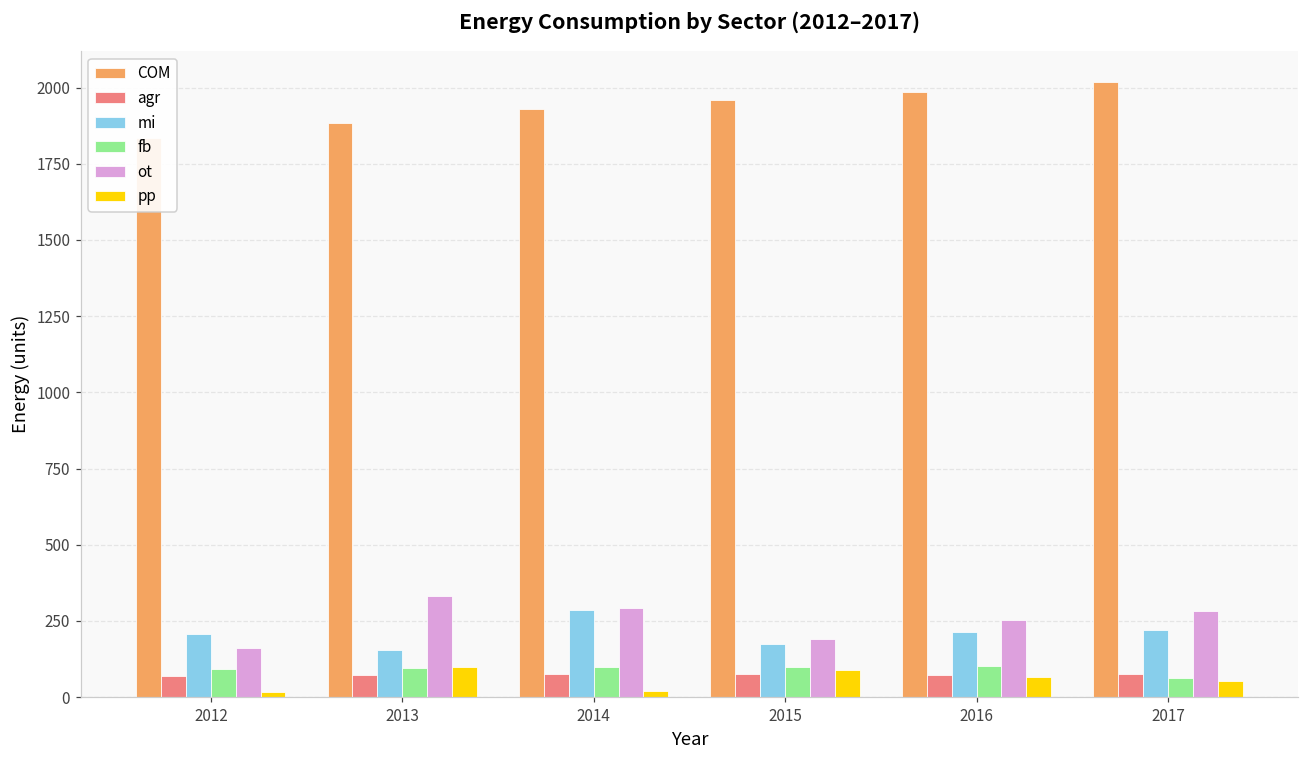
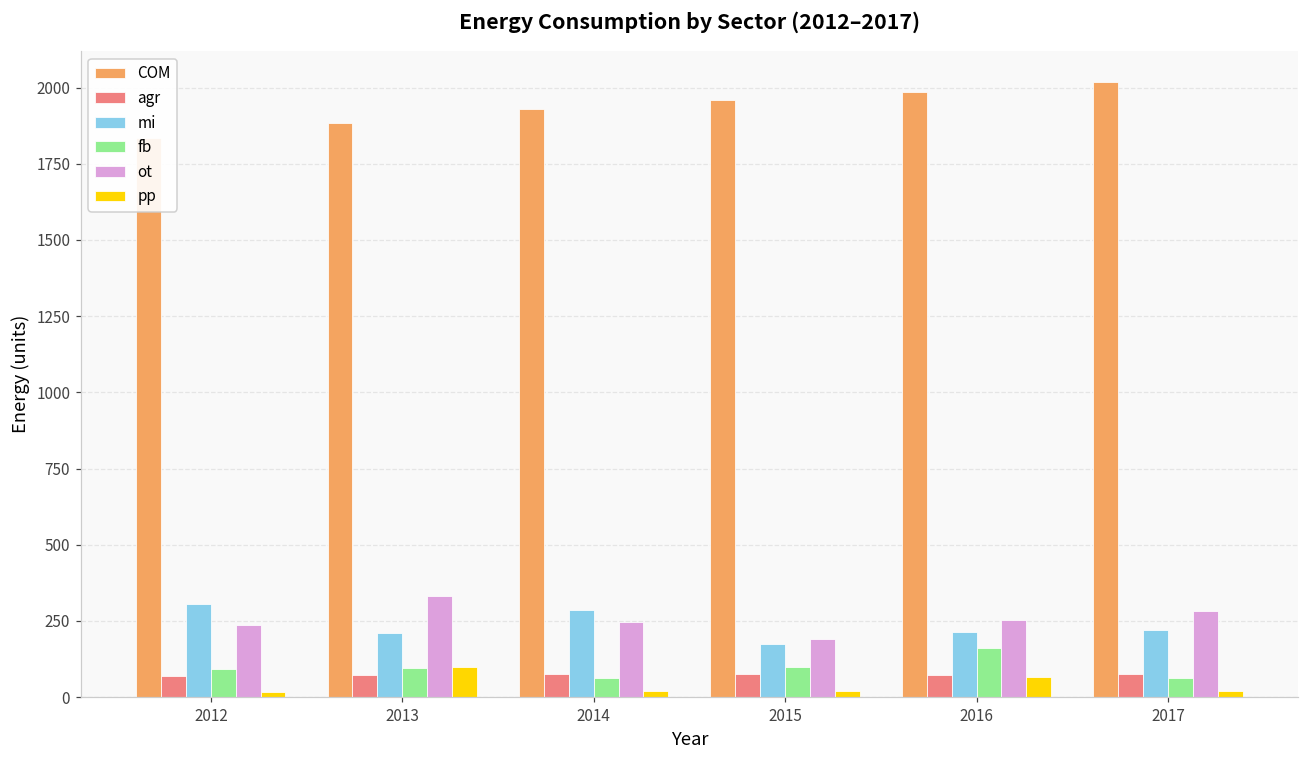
  {
    "mi": {
-     "2012": 210,
-     "2013": 150,
+     "2012": 310,
+     "2013": 210,
      "2014": 290,
      "2015": 170,
      "2016": 210,
      "2017": 220
    },
    "fb": {
      "2012": 90,
      "2013": 100,
-     "2014": 100,
+     "2014": 60,
      "2015": 100,
-     "2016": 100,
+     "2016": 160,
      "2017": 60
    },
    "ot": {
-     "2012": 160,
+     "2012": 240,
      "2013": 330,
-     "2014": 290,
+     "2014": 250,
      "2015": 190,
      "2016": 250,
      "2017": 280
    },
    "pp": {
      "2012": 20,
      "2013": 100,
      "2014": 20,
-     "2015": 90,
+     "2015": 20,
      "2016": 70,
-     "2017": 50
+     "2017": 20
    }
  }
